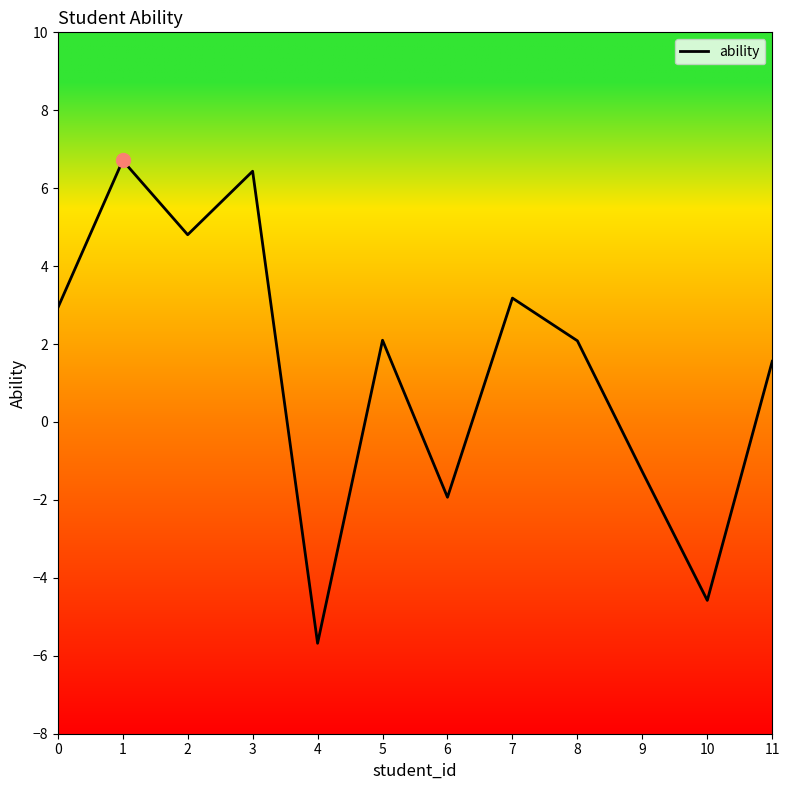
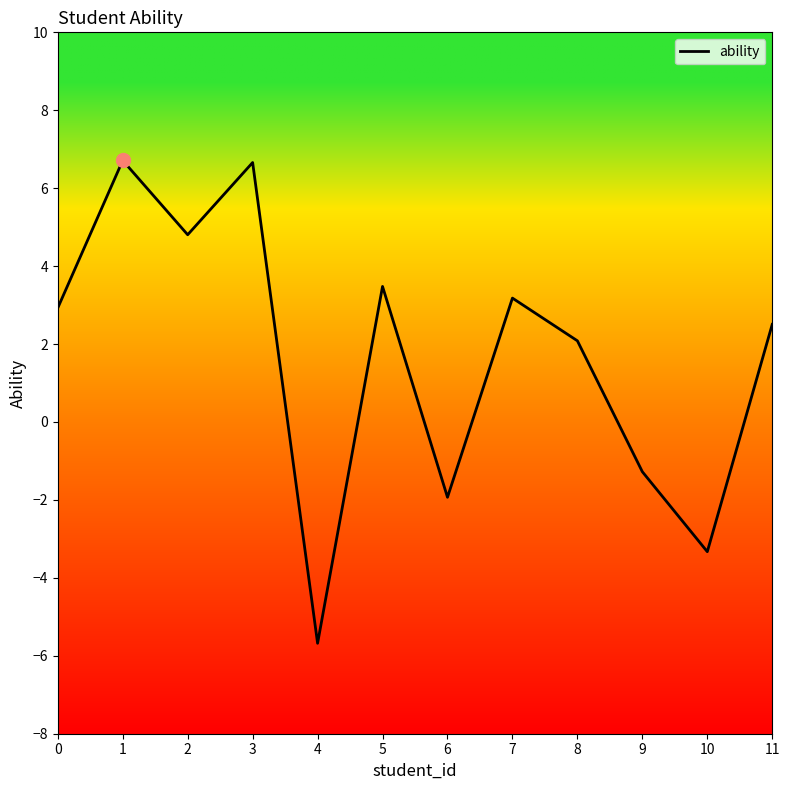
  {
    "ability": {
      "0": 2.9,
      "2": 4.8,
-     "3": 6.4,
+     "3": 6.7,
      "4": -5.7,
-     "5": 2.1,
+     "5": 3.5,
      "6": -1.9,
      "7": 3.2,
      "8": 2.1,
      "9": -1.3,
-     "10": -4.6,
-     "11": 1.6
+     "10": -3.3,
+     "11": 2.5
    }
  }
